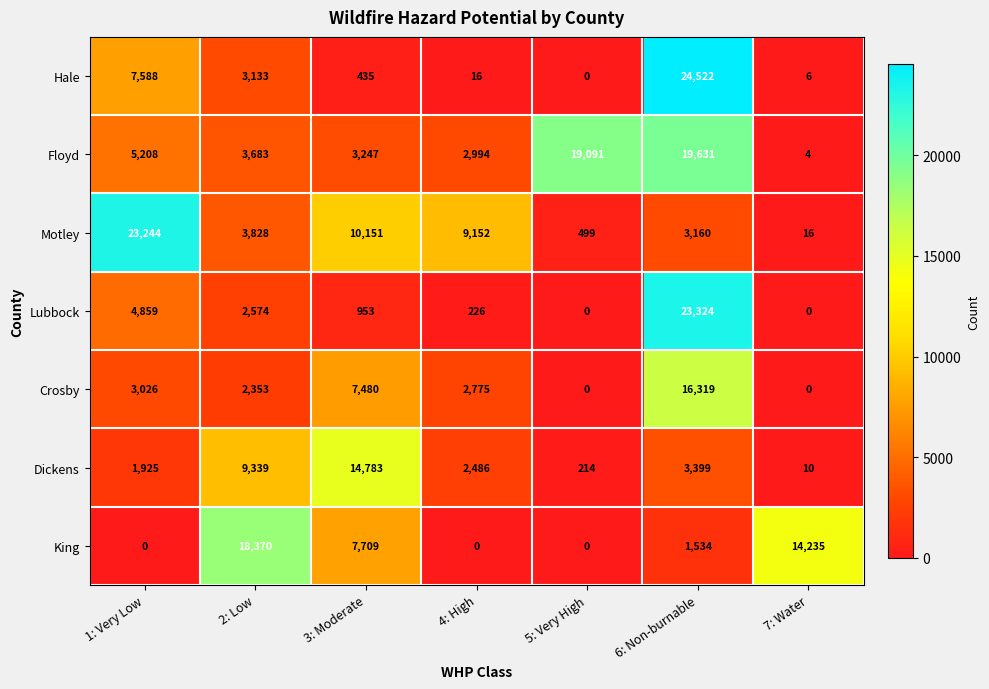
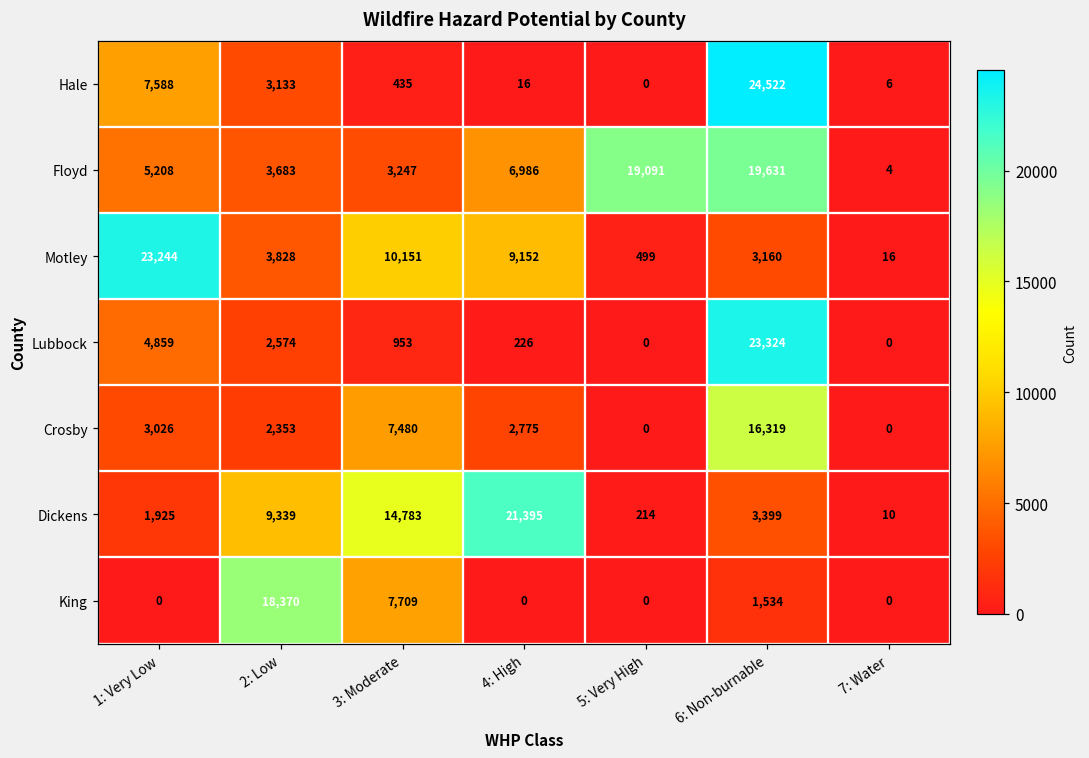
  {
    "Hale": {
      "1: Very Low": "7,588",
      "2: Low": "3,133",
      "3: Moderate": "435",
      "4: High": "16",
      "5: Very High": "0",
      "6: Non-burnable": "24,522",
      "7: Water": "6"
    },
    "Floyd": {
      "1: Very Low": "5,208",
      "2: Low": "3,683",
      "3: Moderate": "3,247",
-     "4: High": "2,994",
+     "4: High": "6,986",
      "5: Very High": "19,091",
      "6: Non-burnable": "19,631",
      "7: Water": "4"
    },
    "Motley": {
      "1: Very Low": "23,244",
      "2: Low": "3,828",
      "3: Moderate": "10,151",
      "4: High": "9,152",
      "5: Very High": "499",
      "6: Non-burnable": "3,160",
      "7: Water": "16"
    },
    "Lubbock": {
      "1: Very Low": "4,859",
      "2: Low": "2,574",
      "3: Moderate": "953",
      "4: High": "226",
      "5: Very High": "0",
      "6: Non-burnable": "23,324",
      "7: Water": "0"
    },
    "Crosby": {
      "1: Very Low": "3,026",
      "2: Low": "2,353",
      "3: Moderate": "7,480",
      "4: High": "2,775",
      "5: Very High": "0",
      "6: Non-burnable": "16,319",
      "7: Water": "0"
    },
    "Dickens": {
      "1: Very Low": "1,925",
      "2: Low": "9,339",
      "3: Moderate": "14,783",
-     "4: High": "2,486",
+     "4: High": "21,395",
      "5: Very High": "214",
      "6: Non-burnable": "3,399",
      "7: Water": "10"
    },
    "King": {
      "1: Very Low": "0",
      "2: Low": "18,370",
      "3: Moderate": "7,709",
      "4: High": "0",
      "5: Very High": "0",
      "6: Non-burnable": "1,534",
-     "7: Water": "14,235"
+     "7: Water": "0"
    }
  }
